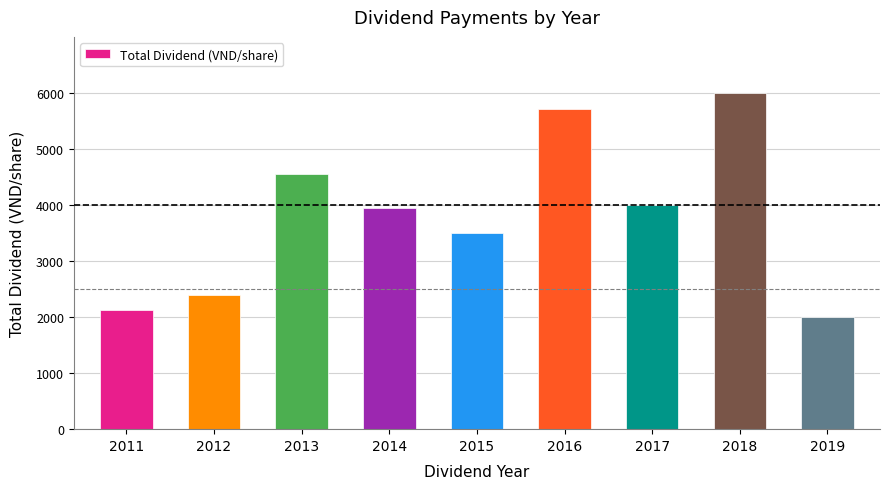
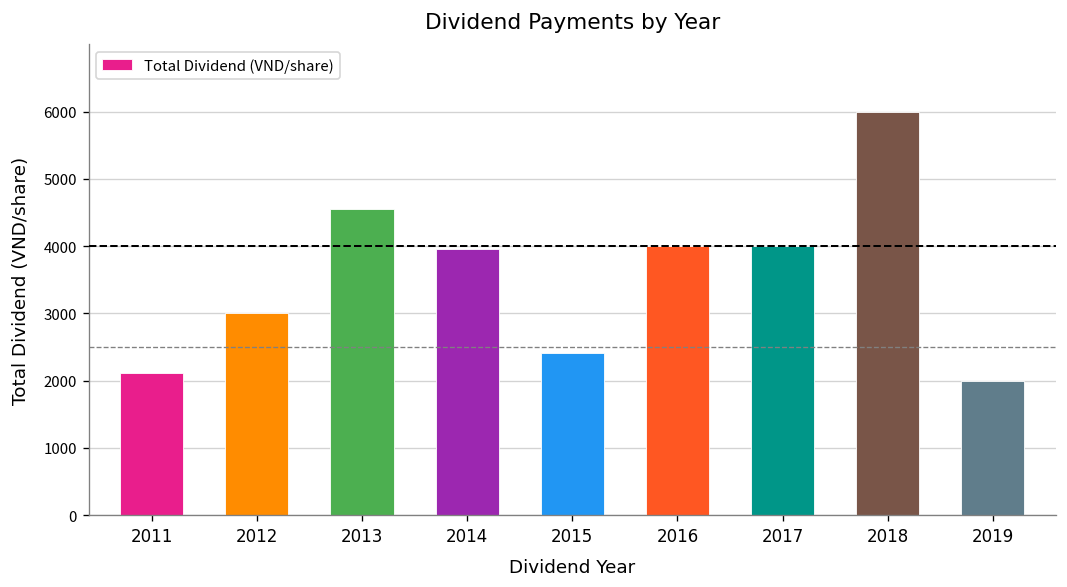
  {
    "2011": 2100,
-   "2012": 2400,
+   "2012": 3000,
    "2013": 4600,
    "2014": 4000,
-   "2015": 3500,
-   "2016": 5700,
+   "2015": 2400,
+   "2016": 4000,
    "2017": 4000,
    "2018": 6000,
    "2019": 2000
  }
